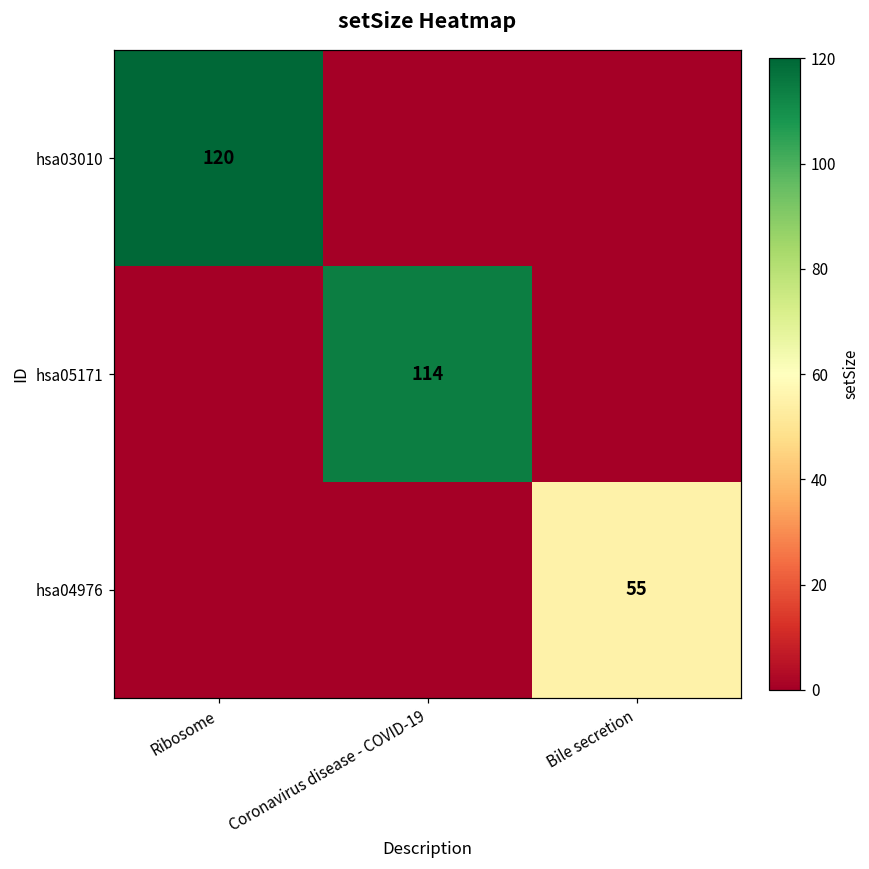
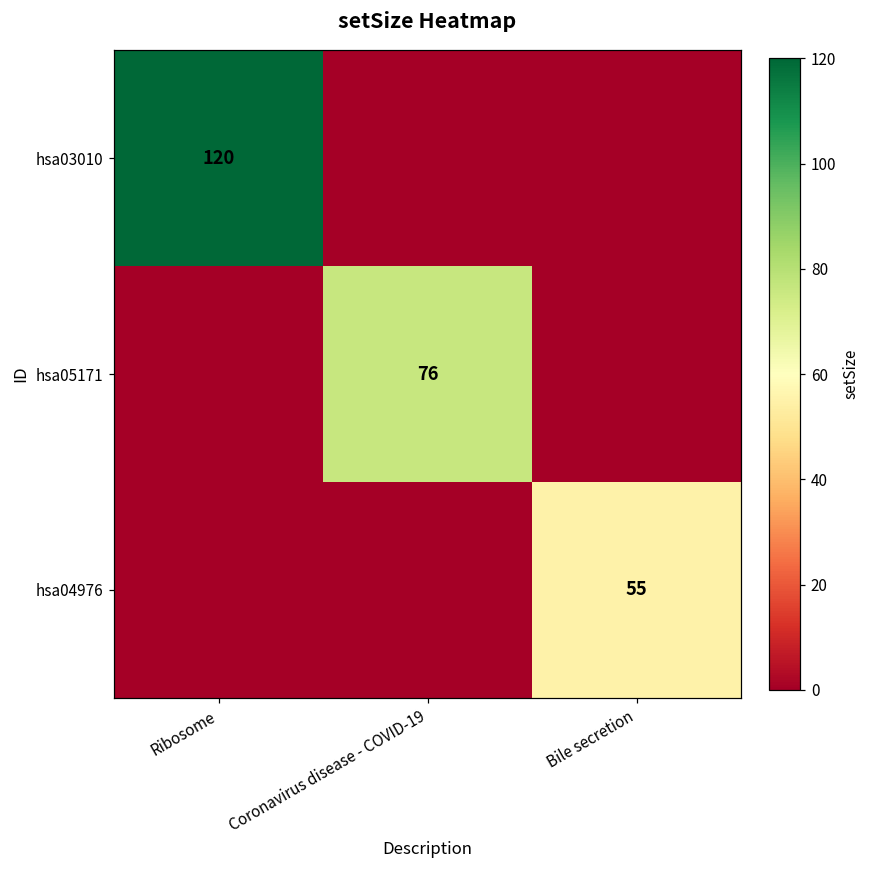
  {
    "hsa03010": {
      "Ribosome": 120
    },
    "hsa05171": {
-     "Coronavirus disease - COVID-19": 114
+     "Coronavirus disease - COVID-19": 76
    },
    "hsa04976": {
      "Bile secretion": 55
    }
  }
